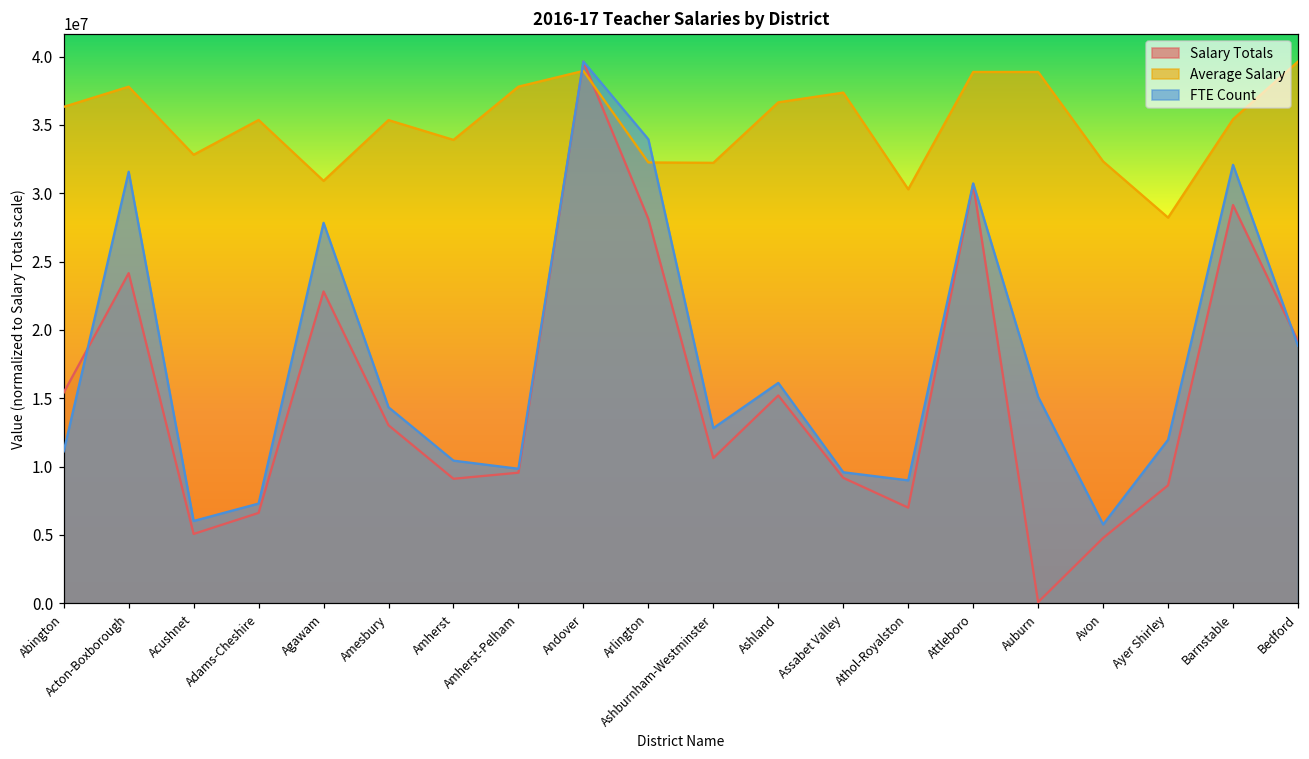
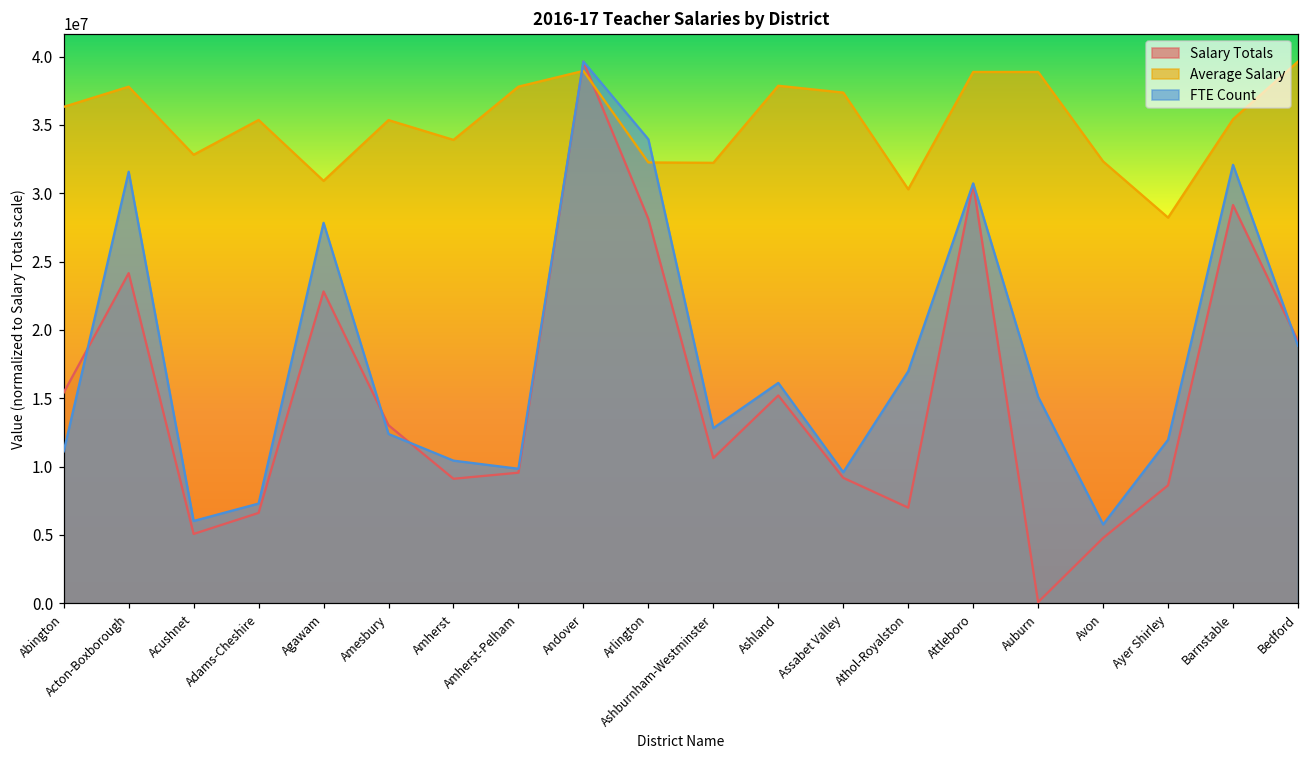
  {
    "Salary Totals": {
      "Abington": 15400000,
      "Acton-Boxborough": 24200000,
      "Acushnet": 5100000,
      "Adams-Cheshire": 6600000,
      "Agawam": 22800000,
      "Amesbury": 13000000,
      "Amherst": 9100000,
      "Amherst-Pelham": 9600000,
      "Arlington": 28100000,
      "Ashburnham-Westminster": 10600000,
      "Ashland": 15200000,
      "Assabet Valley": 9200000,
      "Athol-Royalston": 7000000,
      "Auburn": 100000,
      "Avon": 4800000,
      "Ayer Shirley": 8600000,
      "Barnstable": 29100000,
      "Bedford": 19200000
    },
    "Average Salary": {
      "Abington": 36300000,
      "Acton-Boxborough": 37800000,
      "Acushnet": 32800000,
      "Adams-Cheshire": 35400000,
      "Agawam": 30900000,
      "Amesbury": 35400000,
      "Amherst": 33900000,
      "Amherst-Pelham": 37800000,
      "Andover": 39000000,
      "Arlington": 32300000,
      "Ashburnham-Westminster": 32200000,
-     "Ashland": 36700000,
+     "Ashland": 37900000,
      "Assabet Valley": 37400000,
      "Athol-Royalston": 30300000,
      "Attleboro": 38900000,
      "Auburn": 38900000,
      "Avon": 32300000,
      "Ayer Shirley": 28200000,
      "Barnstable": 35400000,
      "Bedford": 39600000
    },
    "FTE Count": {
      "Abington": 11100000,
      "Acton-Boxborough": 31600000,
      "Acushnet": 6000000,
      "Adams-Cheshire": 7300000,
      "Agawam": 27800000,
-     "Amesbury": 14300000,
+     "Amesbury": 12400000,
      "Amherst": 10400000,
      "Amherst-Pelham": 9800000,
      "Arlington": 33900000,
      "Ashburnham-Westminster": 12800000,
      "Ashland": 16100000,
      "Assabet Valley": 9600000,
-     "Athol-Royalston": 9000000,
+     "Athol-Royalston": 17000000,
      "Auburn": 15100000,
      "Avon": 5800000,
      "Ayer Shirley": 12000000,
      "Barnstable": 32100000,
      "Bedford": 18800000
    }
  }
